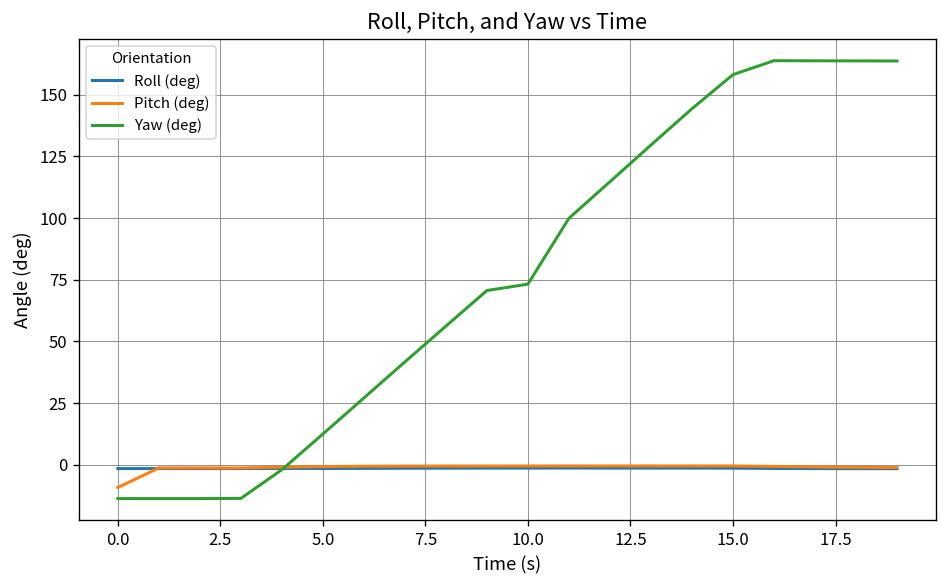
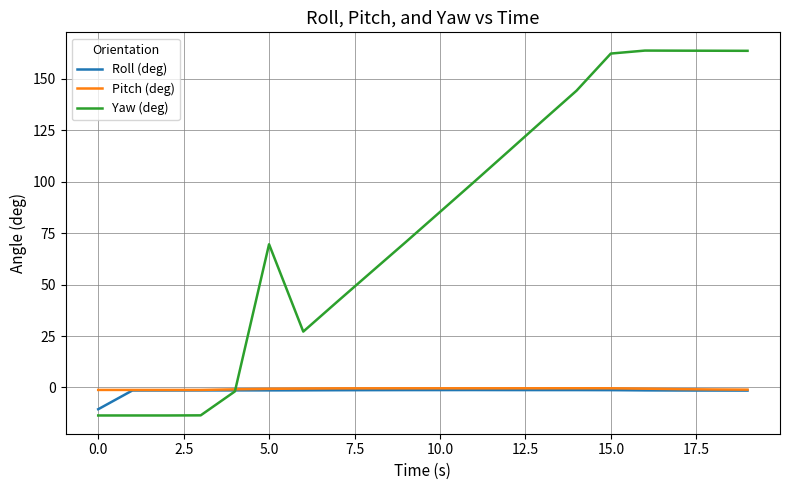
  {
    "Roll (deg)": {
-     "0.0": -1
+     "0.0": -11
    },
    "Pitch (deg)": {
-     "0.0": -9
+     "0.0": -1
    },
    "Yaw (deg)": {
      "0.0": -14,
-     "5.0": 13,
-     "10.0": 73,
-     "15.0": 158
+     "5.0": 70,
+     "10.0": 85,
+     "15.0": 162
    }
  }
